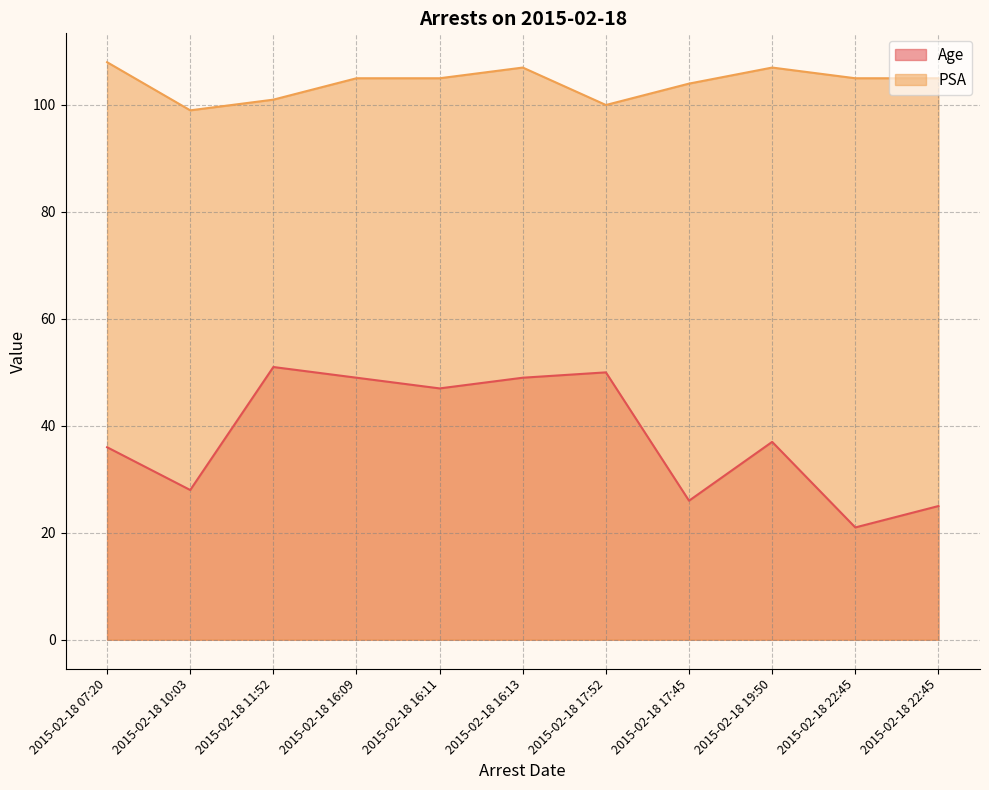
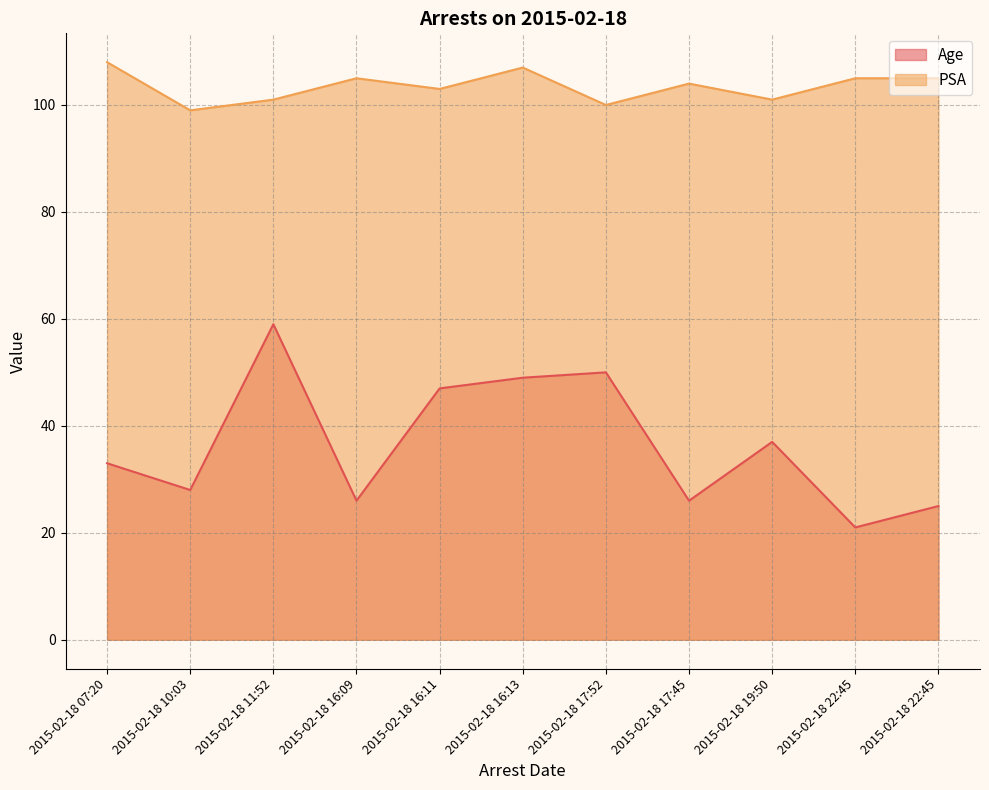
  {
    "Age": {
-     "2015-02-18 07:20": 36,
+     "2015-02-18 07:20": 33,
      "2015-02-18 10:03": 28,
-     "2015-02-18 11:52": 51,
-     "2015-02-18 16:09": 49,
+     "2015-02-18 11:52": 59,
+     "2015-02-18 16:09": 26,
      "2015-02-18 16:11": 47,
      "2015-02-18 16:13": 49,
      "2015-02-18 17:52": 50,
      "2015-02-18 17:45": 26,
      "2015-02-18 19:50": 37
    },
    "PSA": {
      "2015-02-18 07:20": 108,
      "2015-02-18 10:03": 99,
      "2015-02-18 11:52": 101,
      "2015-02-18 16:09": 105,
-     "2015-02-18 16:11": 105,
+     "2015-02-18 16:11": 103,
      "2015-02-18 16:13": 107,
      "2015-02-18 17:52": 100,
      "2015-02-18 17:45": 104,
-     "2015-02-18 19:50": 107
+     "2015-02-18 19:50": 101
    }
  }
